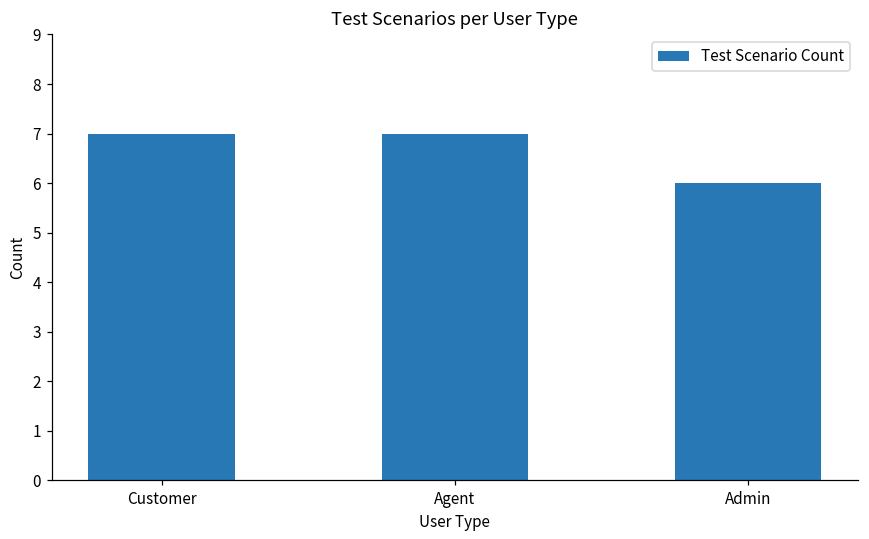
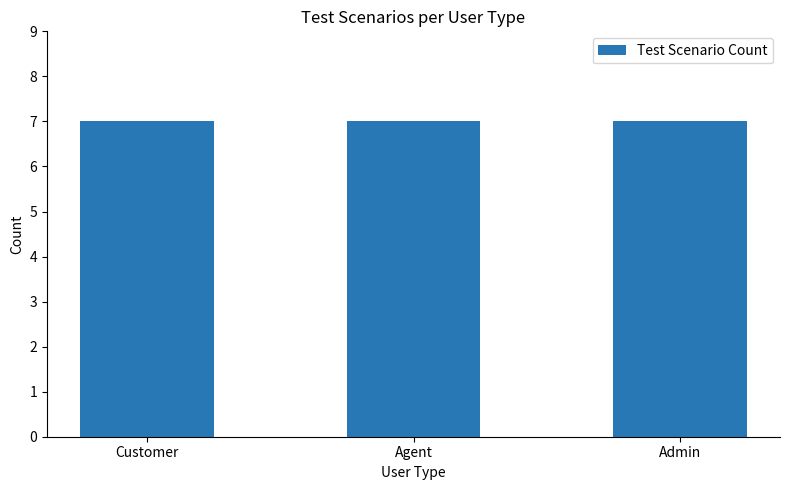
  {
    "Customer": 7,
    "Agent": 7,
-   "Admin": 6
+   "Admin": 7
  }
